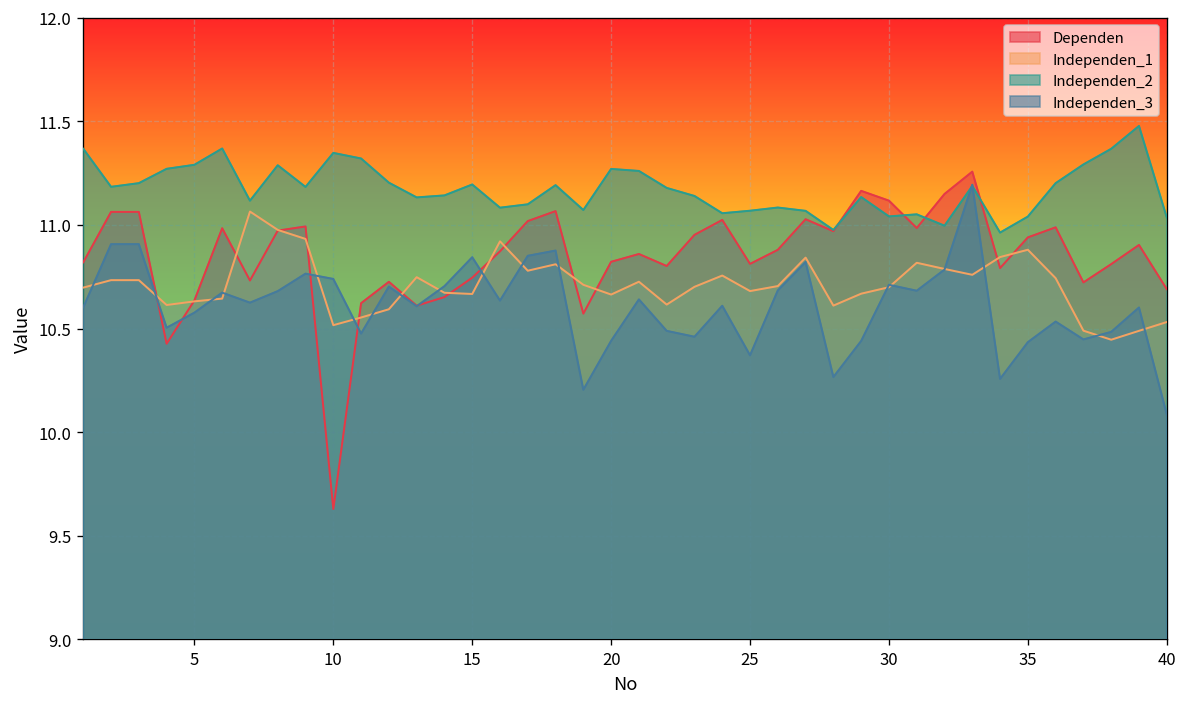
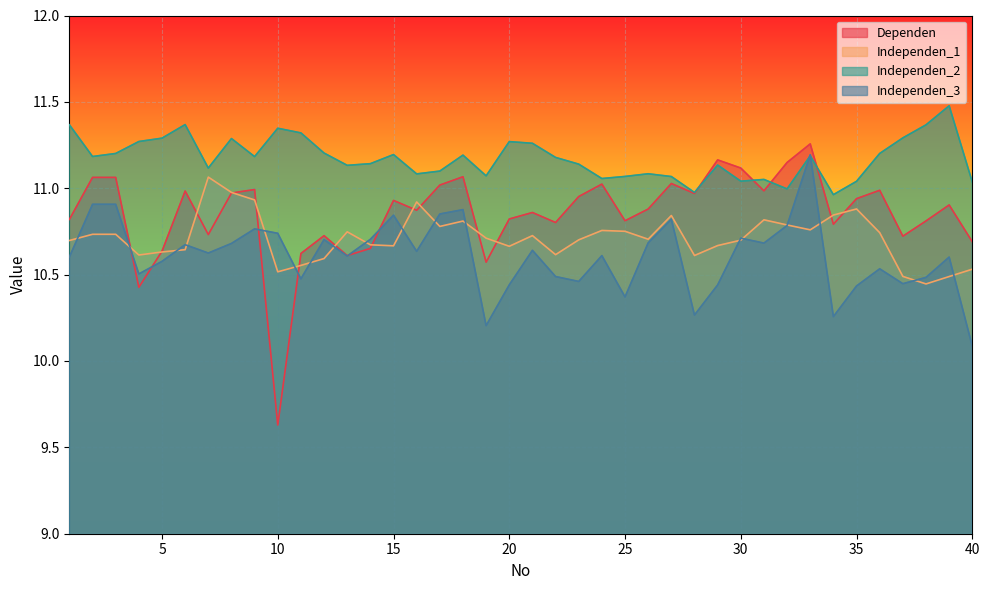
  {
    "Dependen": {
      "10": 9.63,
-     "15": 10.75,
+     "15": 10.93,
      "20": 10.82,
      "25": 10.81,
      "30": 11.12,
      "35": 10.94,
      "40": 10.69
    },
    "Independen_1": {
      "10": 10.52,
      "15": 10.67,
      "20": 10.66,
-     "25": 10.68,
+     "25": 10.75,
      "35": 10.88,
      "40": 10.53
    }
  }
